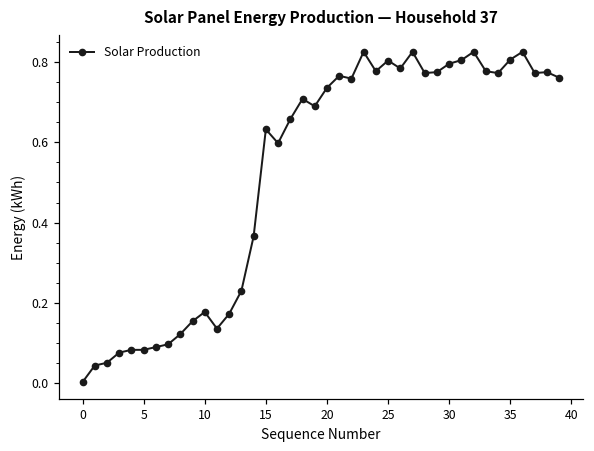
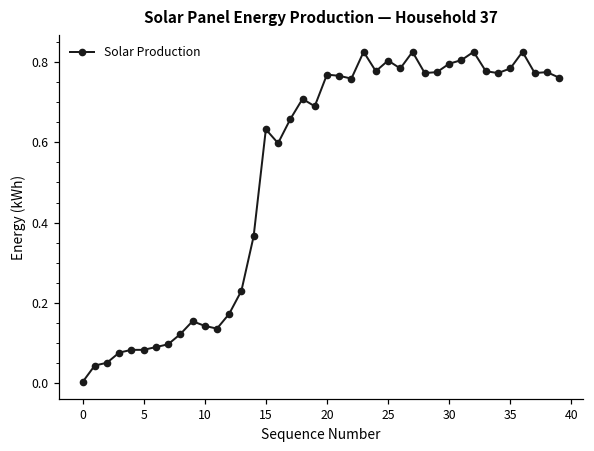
  {
    "0": 0.00,
    "5": 0.08,
-   "10": 0.18,
+   "10": 0.14,
    "15": 0.63,
-   "20": 0.74,
+   "20": 0.77,
    "25": 0.80,
    "30": 0.80,
-   "35": 0.81
+   "35": 0.78
  }
